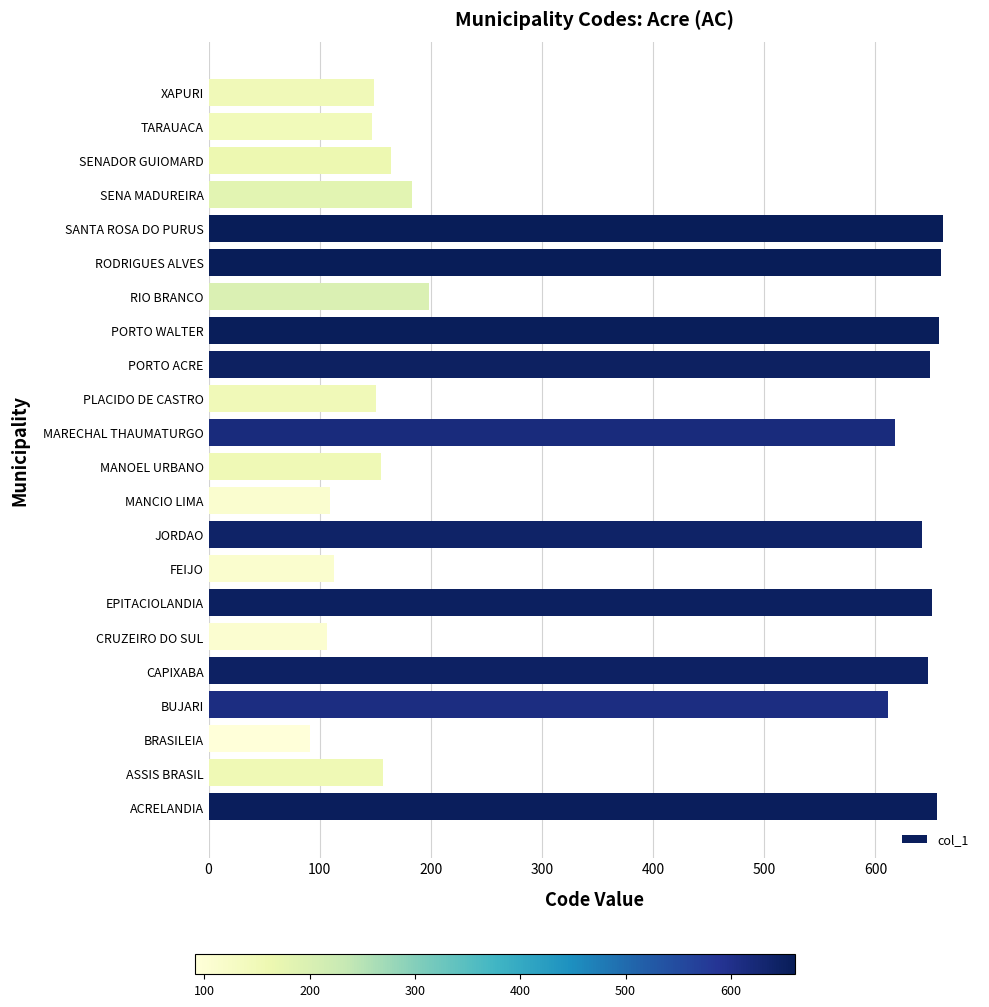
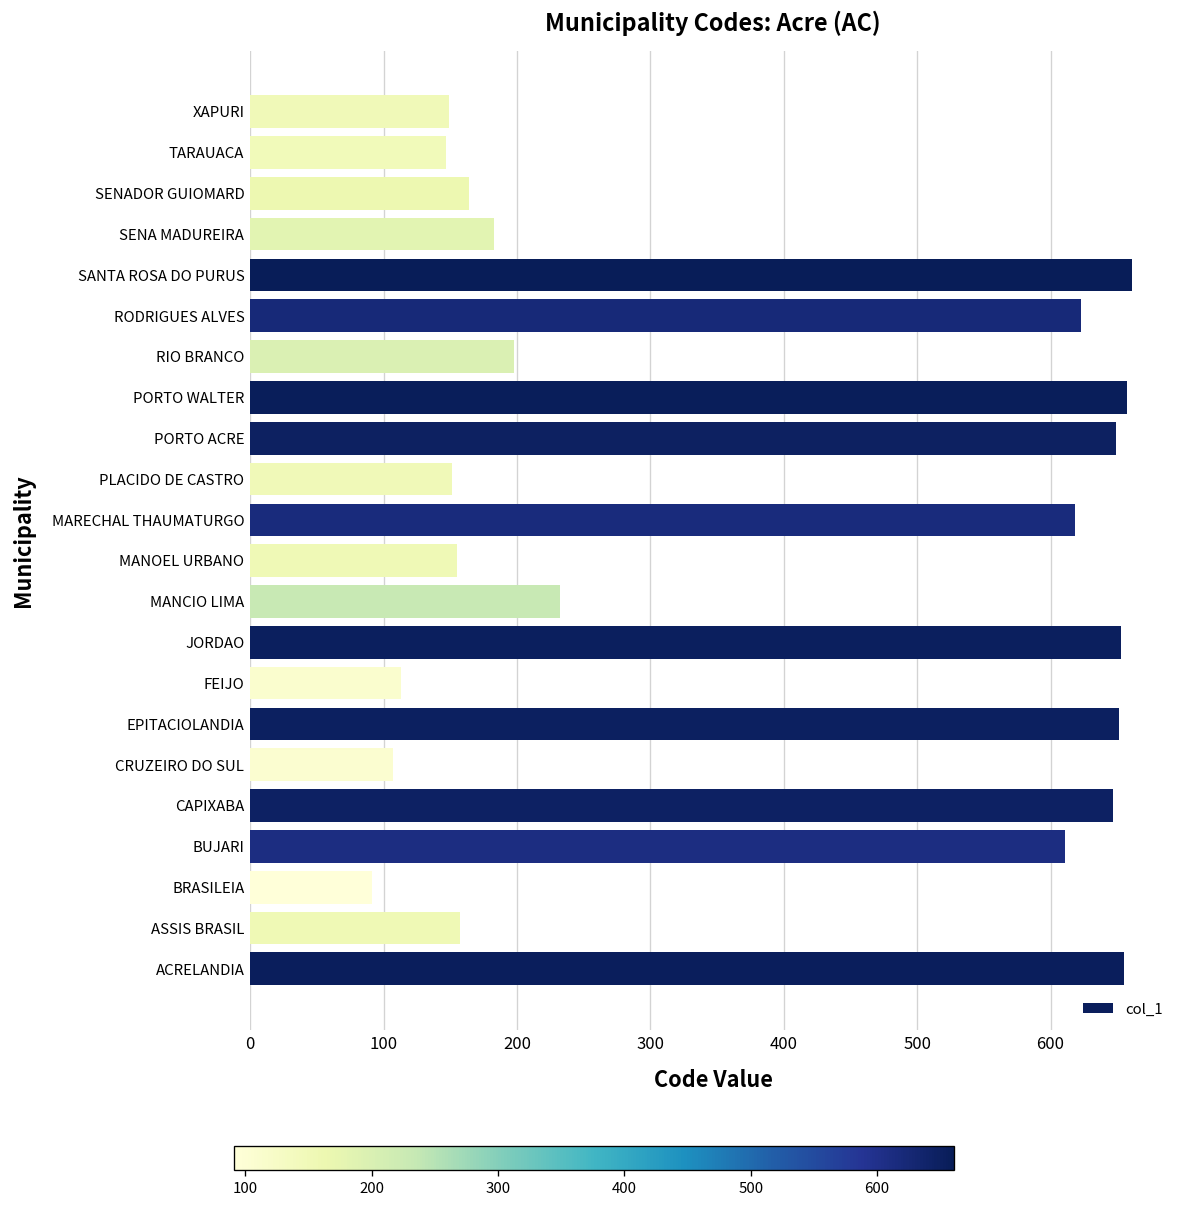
  {
    "XAPURI": 149,
    "TARAUACA": 147,
    "SENADOR GUIOMARD": 164,
    "SENA MADUREIRA": 183,
    "SANTA ROSA DO PURUS": 661,
-   "RODRIGUES ALVES": 659,
+   "RODRIGUES ALVES": 623,
    "RIO BRANCO": 198,
    "PORTO WALTER": 657,
    "PORTO ACRE": 649,
    "PLACIDO DE CASTRO": 151,
    "MARECHAL THAUMATURGO": 618,
    "MANOEL URBANO": 155,
-   "MANCIO LIMA": 109,
-   "JORDAO": 642,
+   "MANCIO LIMA": 232,
+   "JORDAO": 653,
    "FEIJO": 113,
    "EPITACIOLANDIA": 651,
    "CRUZEIRO DO SUL": 107,
    "CAPIXABA": 647,
    "BUJARI": 611,
    "BRASILEIA": 91,
    "ASSIS BRASIL": 157,
    "ACRELANDIA": 655
  }
